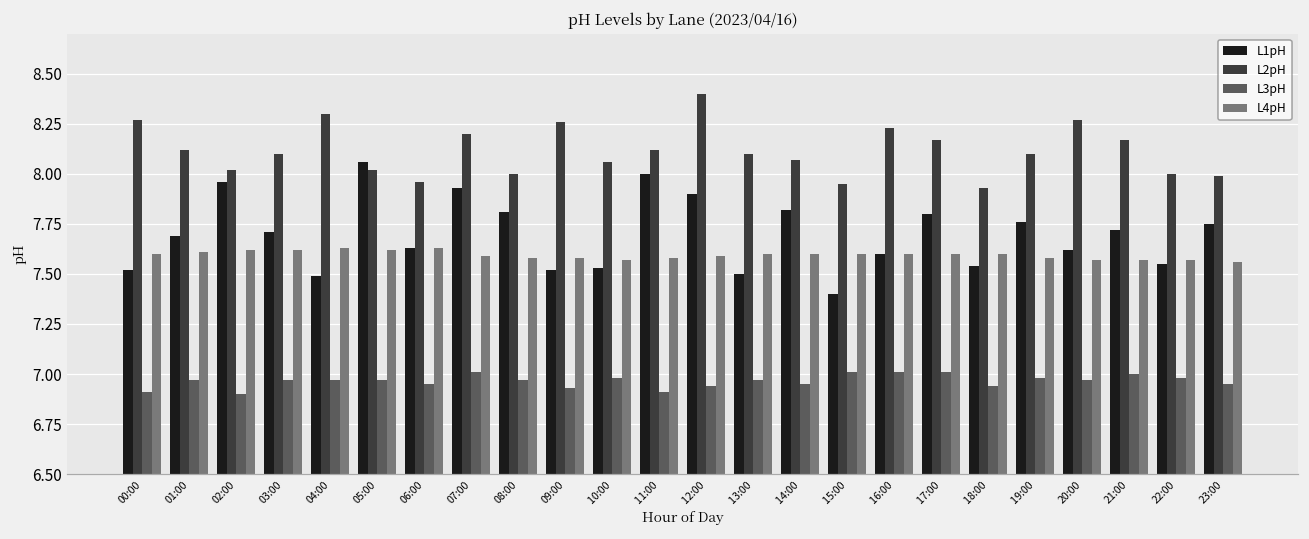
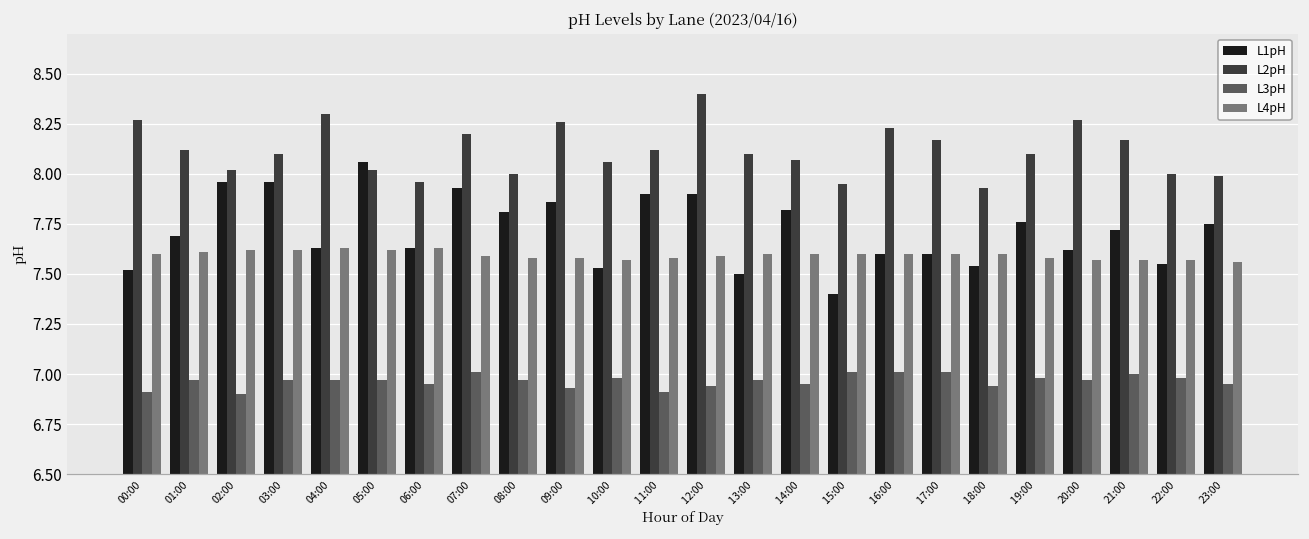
  {
    "L1pH": {
      "00:00": 7.52,
      "01:00": 7.69,
      "02:00": 7.96,
-     "03:00": 7.71,
-     "04:00": 7.49,
+     "03:00": 7.96,
+     "04:00": 7.63,
      "05:00": 8.06,
      "06:00": 7.63,
      "07:00": 7.93,
      "08:00": 7.81,
-     "09:00": 7.52,
+     "09:00": 7.86,
      "10:00": 7.53,
-     "11:00": 8.0,
+     "11:00": 7.9,
      "12:00": 7.90,
      "13:00": 7.50,
      "14:00": 7.82,
      "15:00": 7.40,
      "16:00": 7.60,
-     "17:00": 7.8,
+     "17:00": 7.6,
      "18:00": 7.54,
      "19:00": 7.76,
      "20:00": 7.62,
      "21:00": 7.72,
      "22:00": 7.55,
      "23:00": 7.75
    }
  }
